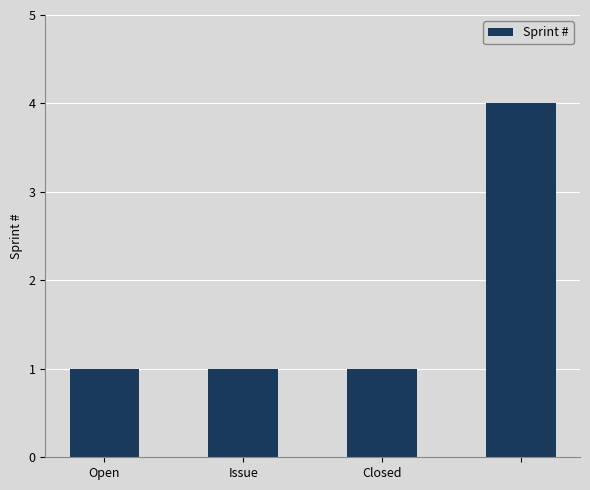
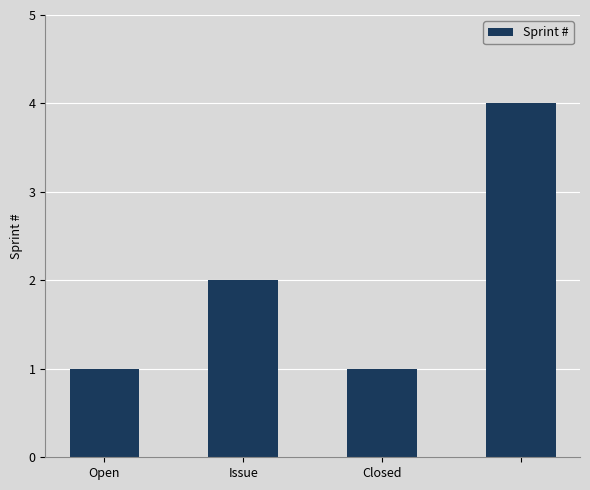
  {
    "Open": 1,
-   "Issue": 1,
+   "Issue": 2,
    "Closed": 1
  }
